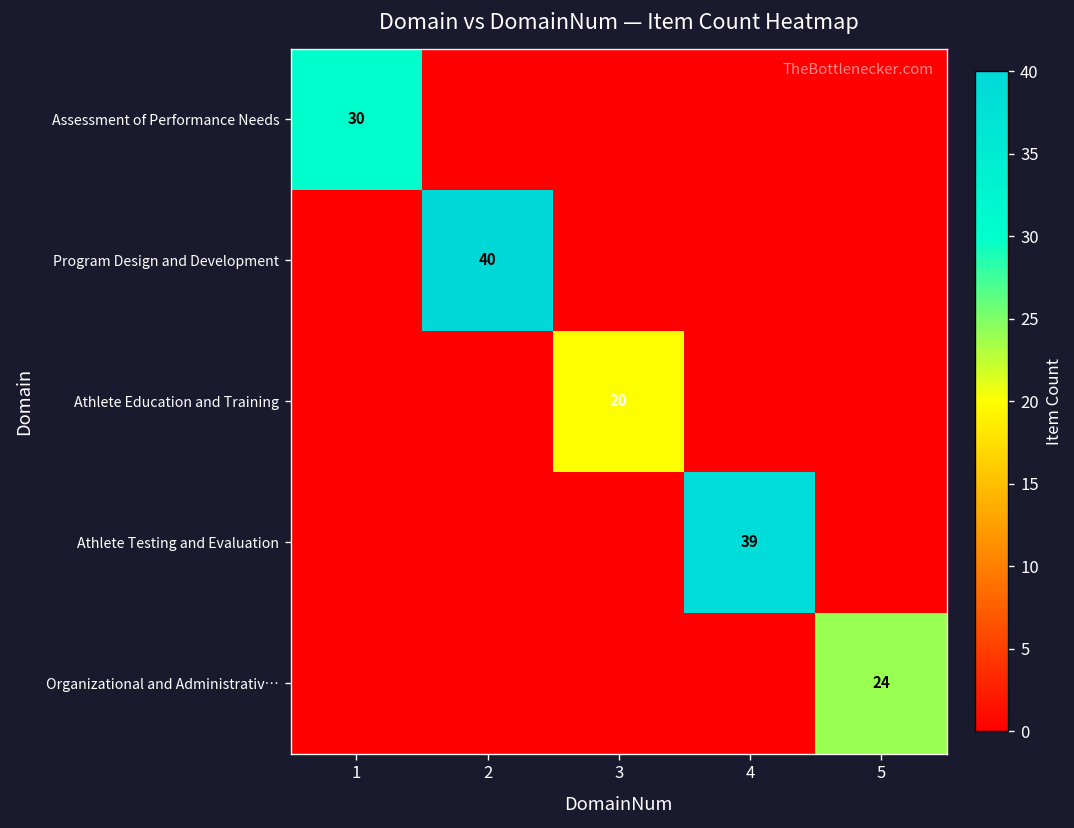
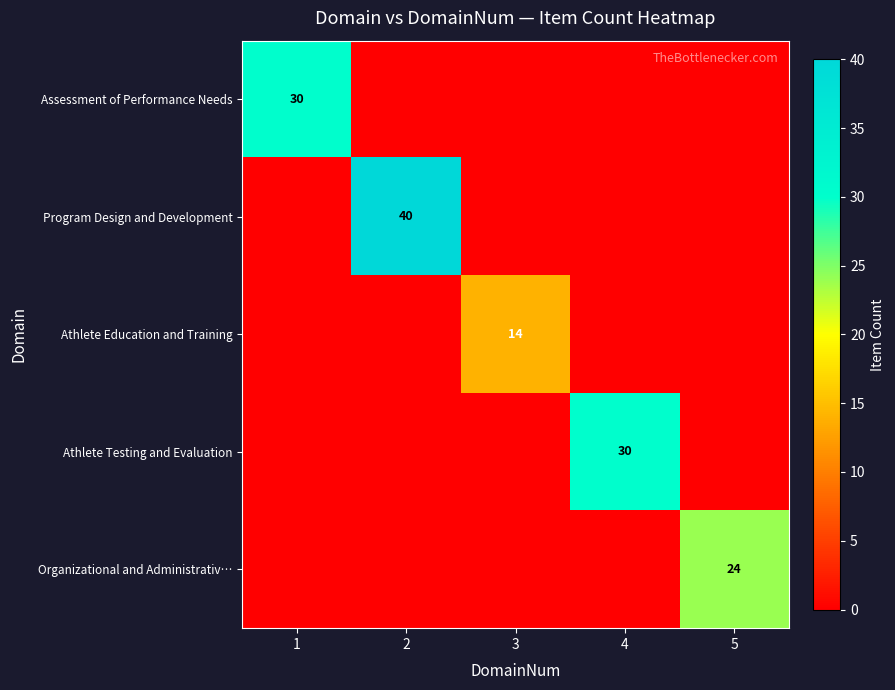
  {
    "Assessment of Performance Needs": {
      "1": 30
    },
    "Program Design and Development": {
      "2": 40
    },
    "Athlete Education and Training": {
-     "3": 20
+     "3": 14
    },
    "Athlete Testing and Evaluation": {
-     "4": 39
+     "4": 30
    },
    "Organizational and Administrativ…": {
      "5": 24
    }
  }
